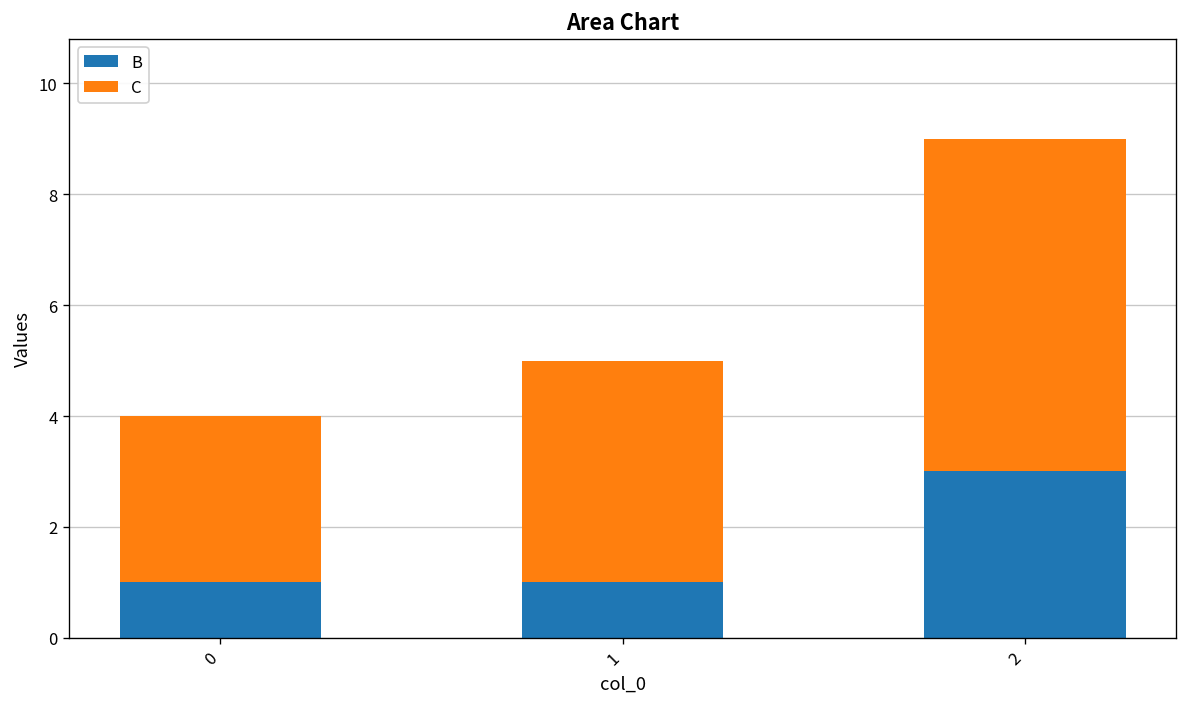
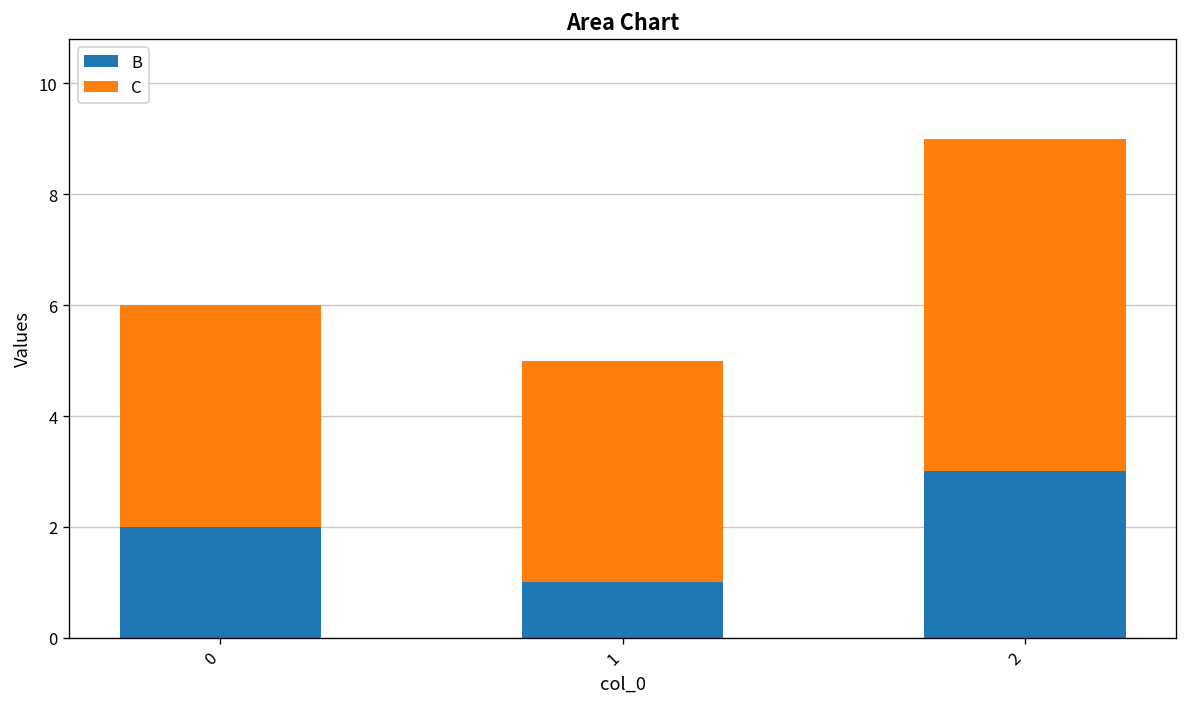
  {
    "B": {
-     "0": 1,
+     "0": 2,
      "1": 1,
      "2": 3
    },
    "C": {
-     "0": 3,
+     "0": 4,
      "1": 4,
      "2": 6
    }
  }
